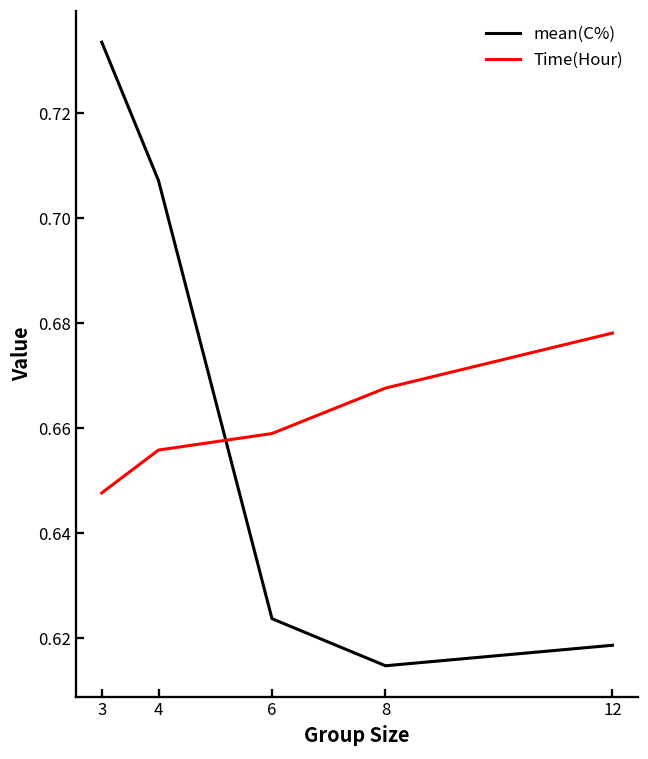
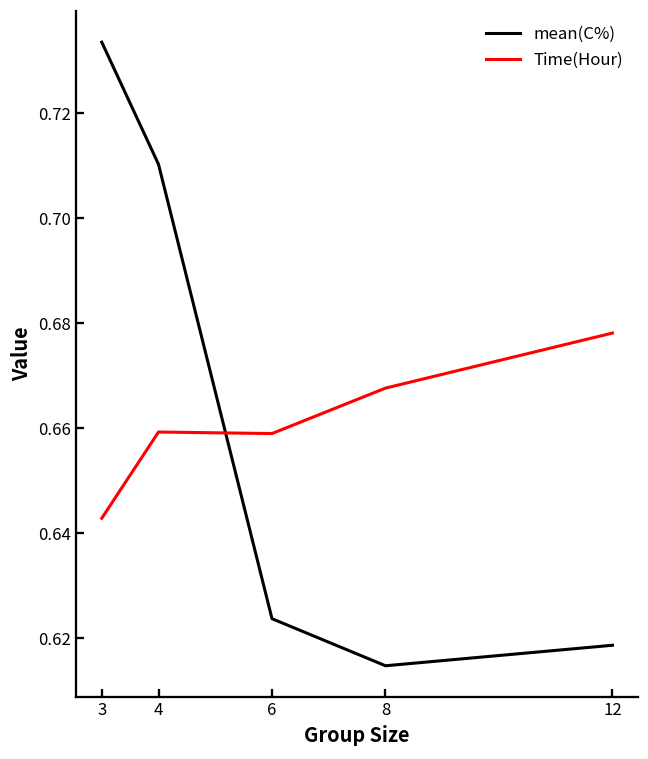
  {
    "mean(C%)": {
      "3": 0.734,
-     "4": 0.707,
+     "4": 0.710,
      "6": 0.624,
      "8": 0.615,
      "12": 0.619
    },
    "Time(Hour)": {
-     "3": 0.648,
-     "4": 0.656,
+     "3": 0.643,
+     "4": 0.659,
      "6": 0.659,
      "8": 0.668,
      "12": 0.678
    }
  }
